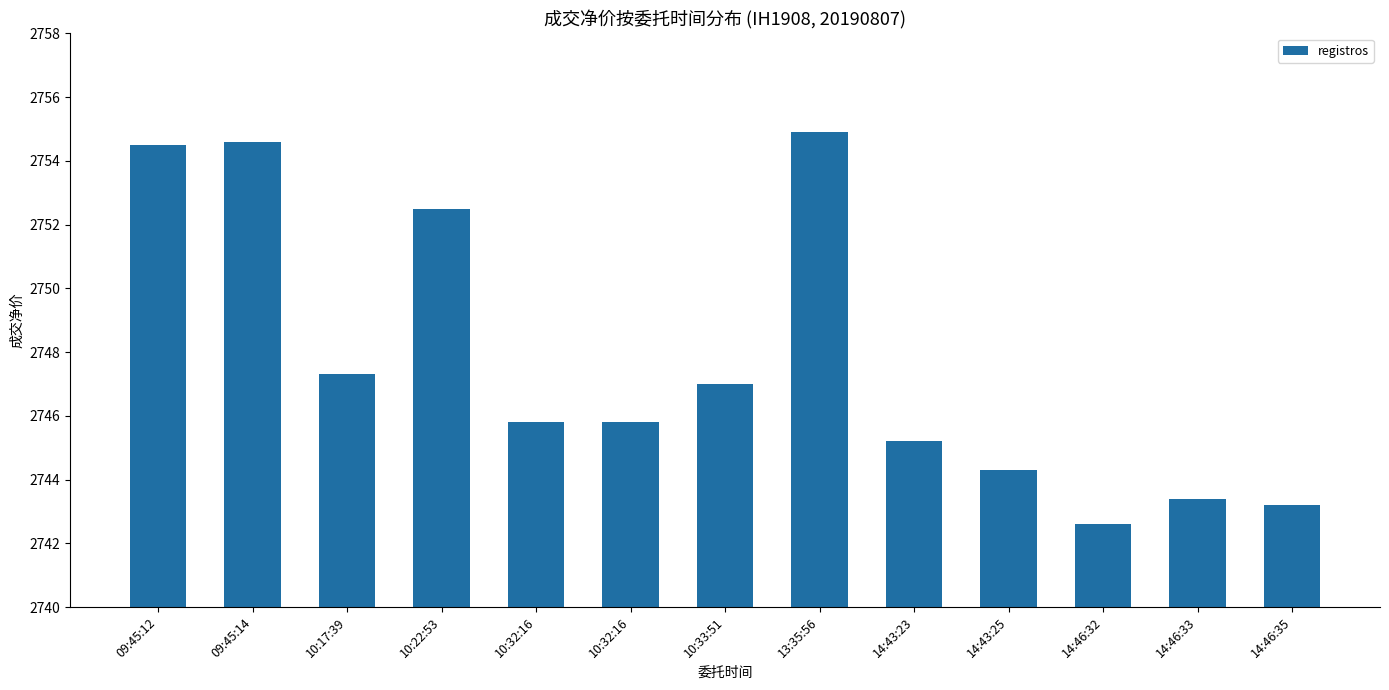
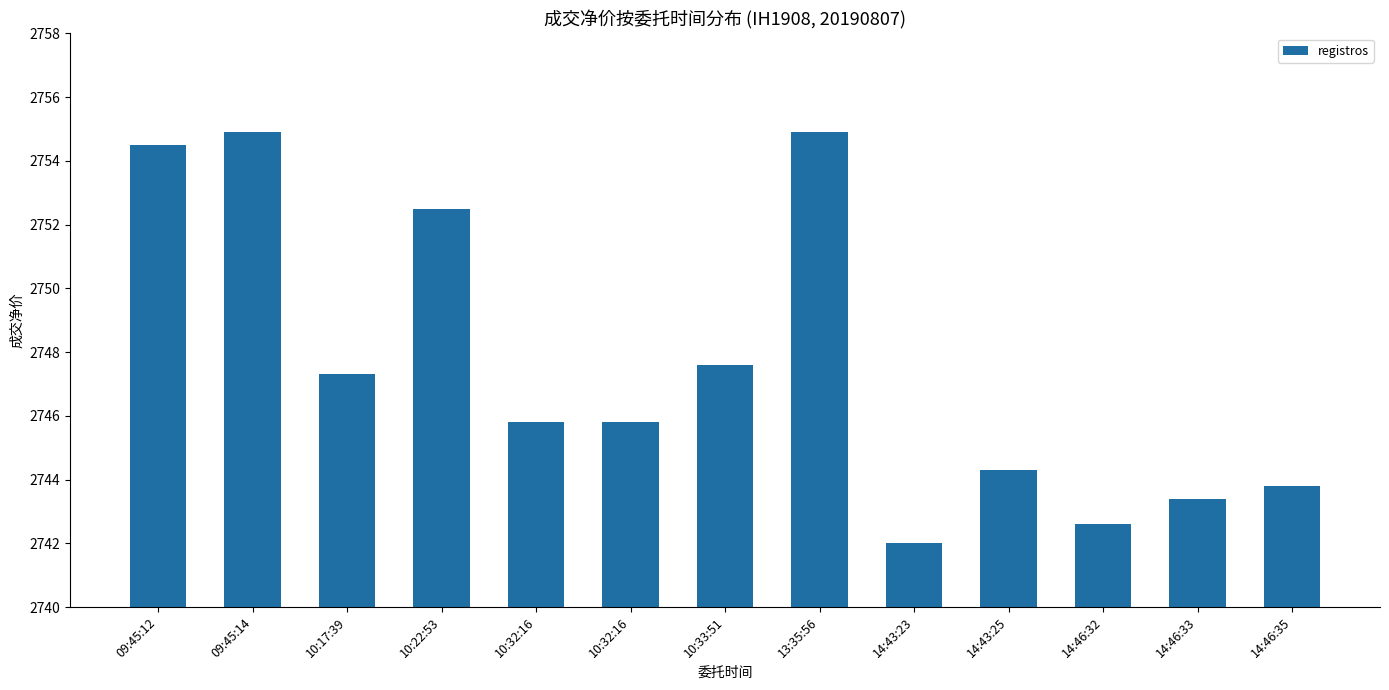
  {
    "09:45:12": 2754.5,
-   "09:45:14": 2754.6,
+   "09:45:14": 2754.9,
    "10:17:39": 2747.3,
    "10:22:53": 2752.5,
-   "10:33:51": 2747.0,
+   "10:33:51": 2747.6,
    "13:35:56": 2754.9,
-   "14:43:23": 2745.2,
+   "14:43:23": 2742.0,
    "14:43:25": 2744.3,
    "14:46:32": 2742.6,
    "14:46:33": 2743.4,
-   "14:46:35": 2743.2
+   "14:46:35": 2743.8
  }
